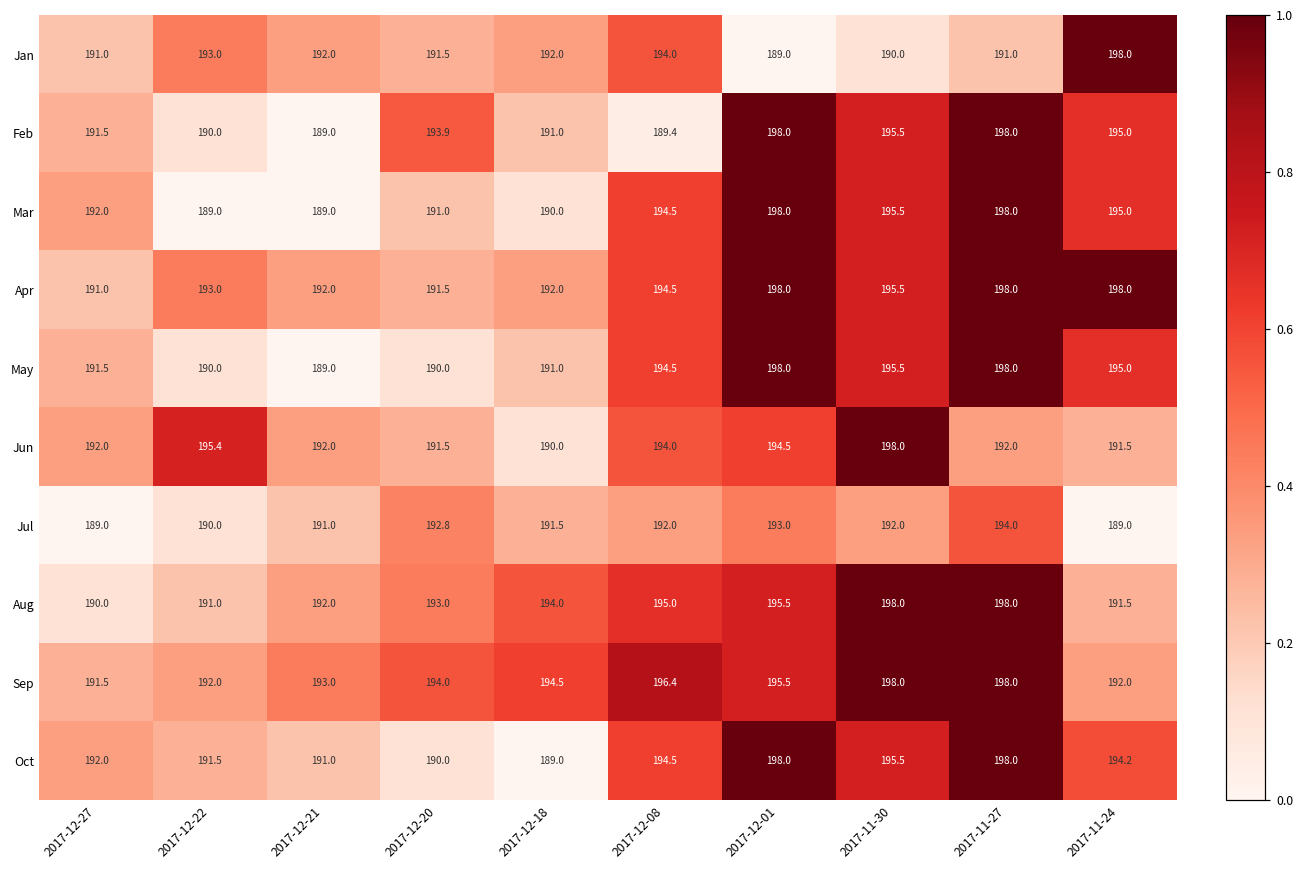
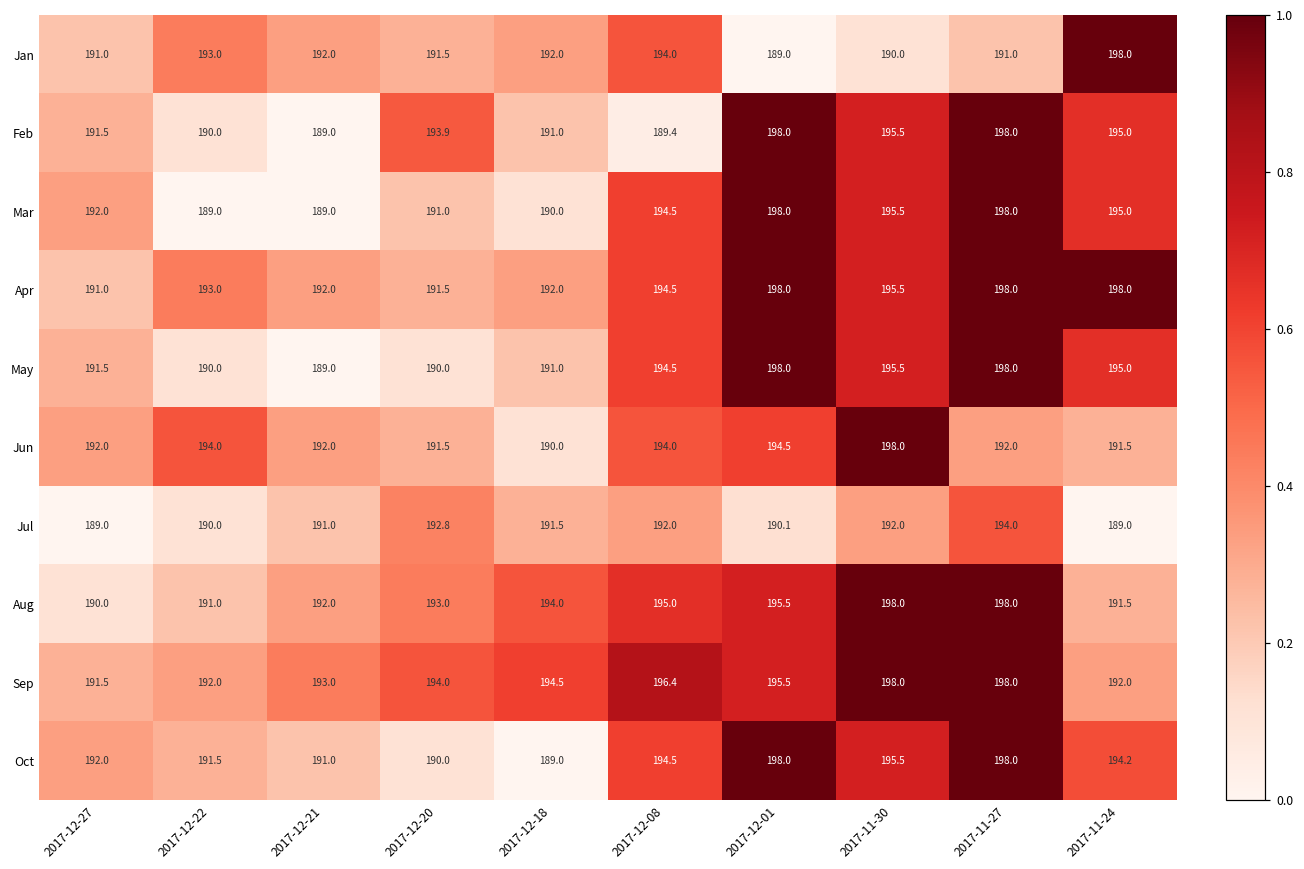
  {
    "Jan": {
      "2017-12-27": 191.0,
      "2017-12-22": 193.0,
      "2017-12-21": 192.0,
      "2017-12-20": 191.5,
      "2017-12-18": 192.0,
      "2017-12-08": 194.0,
      "2017-12-01": 189.0,
      "2017-11-30": 190.0,
      "2017-11-27": 191.0,
      "2017-11-24": 198.0
    },
    "Feb": {
      "2017-12-27": 191.5,
      "2017-12-22": 190.0,
      "2017-12-21": 189.0,
      "2017-12-20": 193.9,
      "2017-12-18": 191.0,
      "2017-12-08": 189.4,
      "2017-12-01": 198.0,
      "2017-11-30": 195.5,
      "2017-11-27": 198.0,
      "2017-11-24": 195.0
    },
    "Mar": {
      "2017-12-27": 192.0,
      "2017-12-22": 189.0,
      "2017-12-21": 189.0,
      "2017-12-20": 191.0,
      "2017-12-18": 190.0,
      "2017-12-08": 194.5,
      "2017-12-01": 198.0,
      "2017-11-30": 195.5,
      "2017-11-27": 198.0,
      "2017-11-24": 195.0
    },
    "Apr": {
      "2017-12-27": 191.0,
      "2017-12-22": 193.0,
      "2017-12-21": 192.0,
      "2017-12-20": 191.5,
      "2017-12-18": 192.0,
      "2017-12-08": 194.5,
      "2017-12-01": 198.0,
      "2017-11-30": 195.5,
      "2017-11-27": 198.0,
      "2017-11-24": 198.0
    },
    "May": {
      "2017-12-27": 191.5,
      "2017-12-22": 190.0,
      "2017-12-21": 189.0,
      "2017-12-20": 190.0,
      "2017-12-18": 191.0,
      "2017-12-08": 194.5,
      "2017-12-01": 198.0,
      "2017-11-30": 195.5,
      "2017-11-27": 198.0,
      "2017-11-24": 195.0
    },
    "Jun": {
      "2017-12-27": 192.0,
-     "2017-12-22": 195.4,
+     "2017-12-22": 194.0,
      "2017-12-21": 192.0,
      "2017-12-20": 191.5,
      "2017-12-18": 190.0,
      "2017-12-08": 194.0,
      "2017-12-01": 194.5,
      "2017-11-30": 198.0,
      "2017-11-27": 192.0,
      "2017-11-24": 191.5
    },
    "Jul": {
      "2017-12-27": 189.0,
      "2017-12-22": 190.0,
      "2017-12-21": 191.0,
      "2017-12-20": 192.8,
      "2017-12-18": 191.5,
      "2017-12-08": 192.0,
-     "2017-12-01": 193.0,
+     "2017-12-01": 190.1,
      "2017-11-30": 192.0,
      "2017-11-27": 194.0,
      "2017-11-24": 189.0
    },
    "Aug": {
      "2017-12-27": 190.0,
      "2017-12-22": 191.0,
      "2017-12-21": 192.0,
      "2017-12-20": 193.0,
      "2017-12-18": 194.0,
      "2017-12-08": 195.0,
      "2017-12-01": 195.5,
      "2017-11-30": 198.0,
      "2017-11-27": 198.0,
      "2017-11-24": 191.5
    },
    "Sep": {
      "2017-12-27": 191.5,
      "2017-12-22": 192.0,
      "2017-12-21": 193.0,
      "2017-12-20": 194.0,
      "2017-12-18": 194.5,
      "2017-12-08": 196.4,
      "2017-12-01": 195.5,
      "2017-11-30": 198.0,
      "2017-11-27": 198.0,
      "2017-11-24": 192.0
    },
    "Oct": {
      "2017-12-27": 192.0,
      "2017-12-22": 191.5,
      "2017-12-21": 191.0,
      "2017-12-20": 190.0,
      "2017-12-18": 189.0,
      "2017-12-08": 194.5,
      "2017-12-01": 198.0,
      "2017-11-30": 195.5,
      "2017-11-27": 198.0,
      "2017-11-24": 194.2
    }
  }
